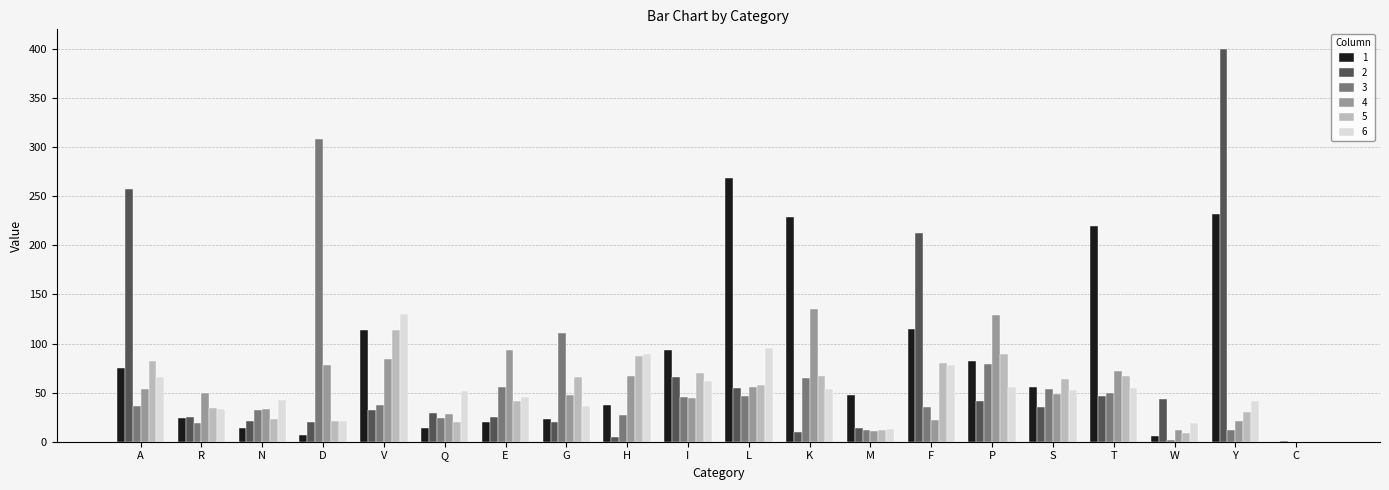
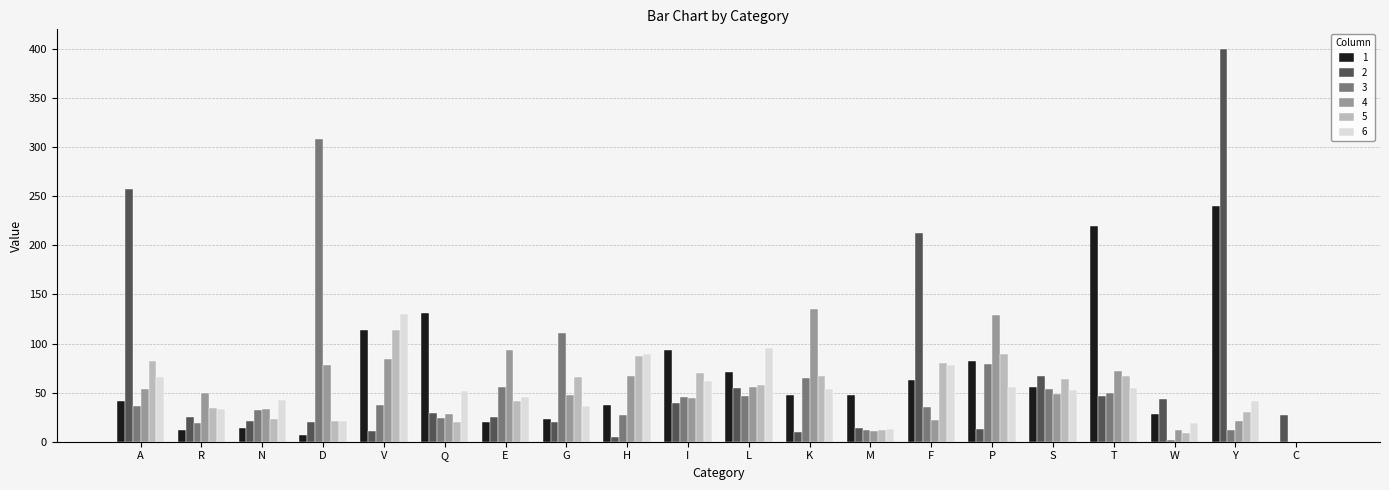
  {
    "1": {
-     "A": 70,
-     "R": 20,
+     "A": 40,
+     "R": 10,
      "N": 10,
      "D": 10,
      "V": 110,
-     "Q": 10,
+     "Q": 130,
      "E": 20,
      "G": 20,
      "H": 40,
      "I": 90,
-     "L": 270,
-     "K": 230,
+     "L": 70,
+     "K": 50,
      "M": 50,
-     "F": 120,
+     "F": 60,
      "P": 80,
      "S": 60,
      "T": 220,
-     "W": 10,
-     "Y": 230,
+     "W": 30,
+     "Y": 240,
      "C": 0
    },
    "2": {
      "A": 260,
      "R": 20,
      "N": 20,
      "D": 20,
-     "V": 30,
+     "V": 10,
      "Q": 30,
      "E": 30,
      "G": 20,
      "H": 10,
-     "I": 70,
+     "I": 40,
      "L": 50,
      "K": 10,
      "M": 10,
      "F": 210,
-     "P": 40,
-     "S": 40,
+     "P": 10,
+     "S": 70,
      "T": 50,
      "W": 40,
      "Y": 400,
-     "C": 0
+     "C": 30
    }
  }
